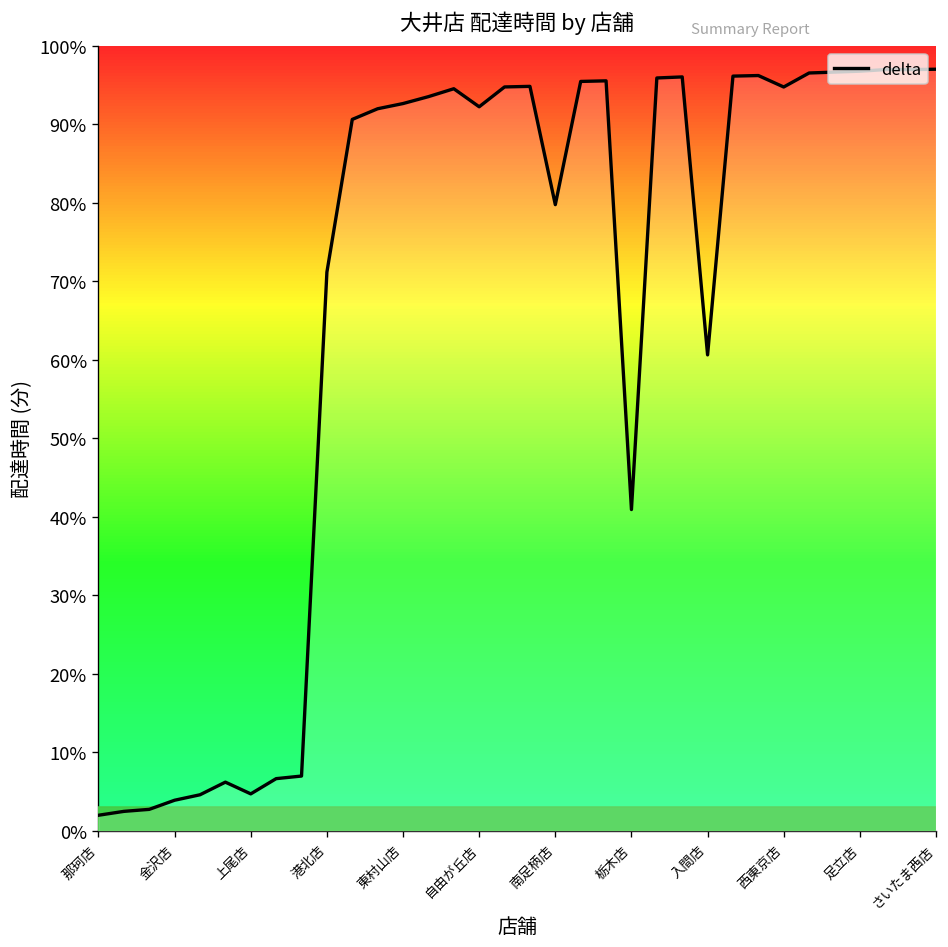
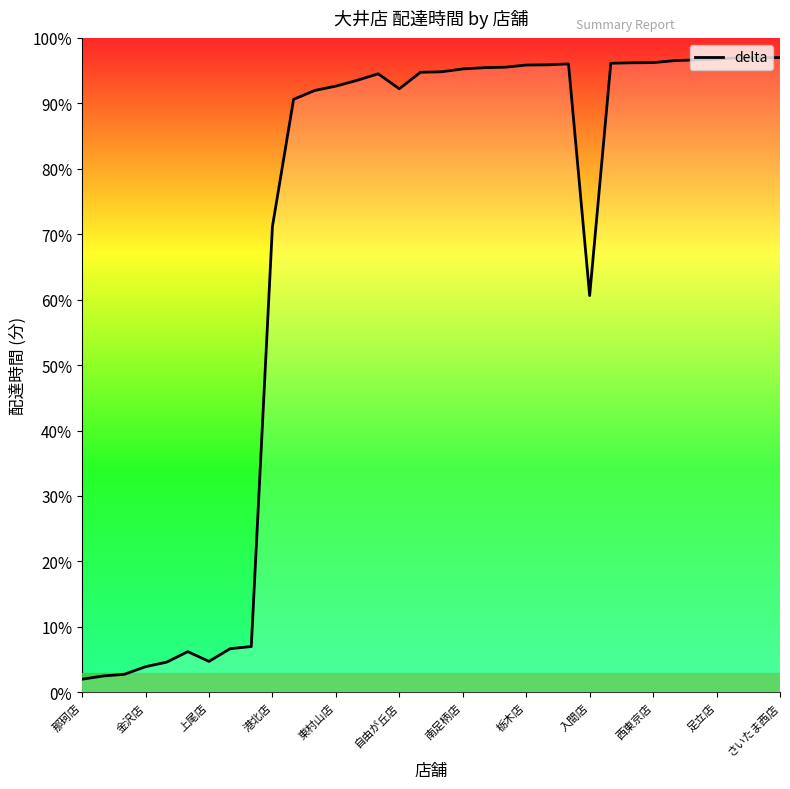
  {
    "金沢店": "4%",
    "上尾店": "5%",
    "港北店": "71%",
    "東村山店": "93%",
    "自由が丘店": "92%",
-   "南足柄店": "80%",
-   "栃木店": "41%",
+   "南足柄店": "95%",
+   "栃木店": "96%",
    "入間店": "61%",
-   "西東京店": "95%",
+   "西東京店": "96%",
    "さいたま西店": "97%"
  }
